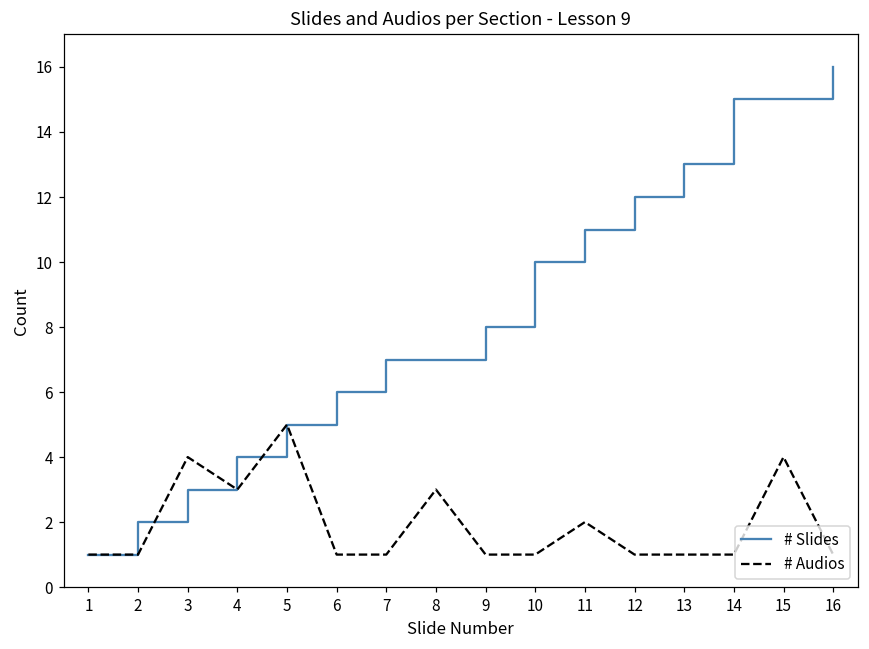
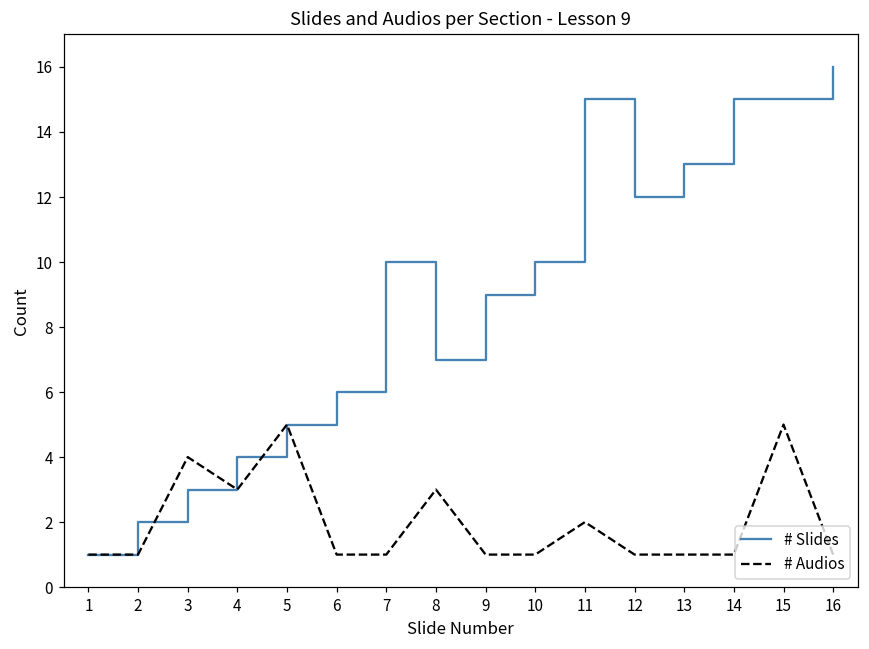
  {
    "# Slides": {
      "2": 2,
      "3": 3,
      "4": 4,
      "6": 6,
-     "7": 7,
+     "7": 10,
      "8": 7,
-     "9": 8,
+     "9": 9,
      "10": 10,
-     "11": 11,
+     "11": 15,
      "12": 12,
      "13": 13,
      "14": 15,
      "15": 15,
      "16": 16
    },
    "# Audios": {
      "2": 1,
      "3": 4,
      "4": 3,
      "6": 1,
      "7": 1,
      "8": 3,
      "9": 1,
      "10": 1,
      "11": 2,
      "12": 1,
      "13": 1,
      "14": 1,
-     "15": 4
+     "15": 5
    }
  }
